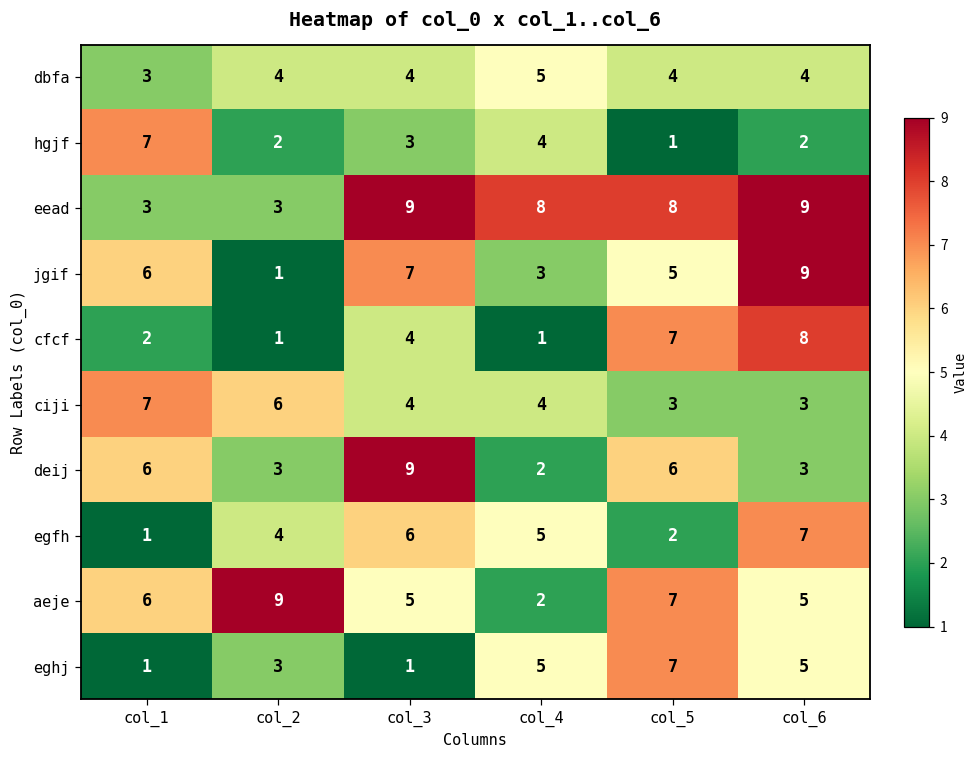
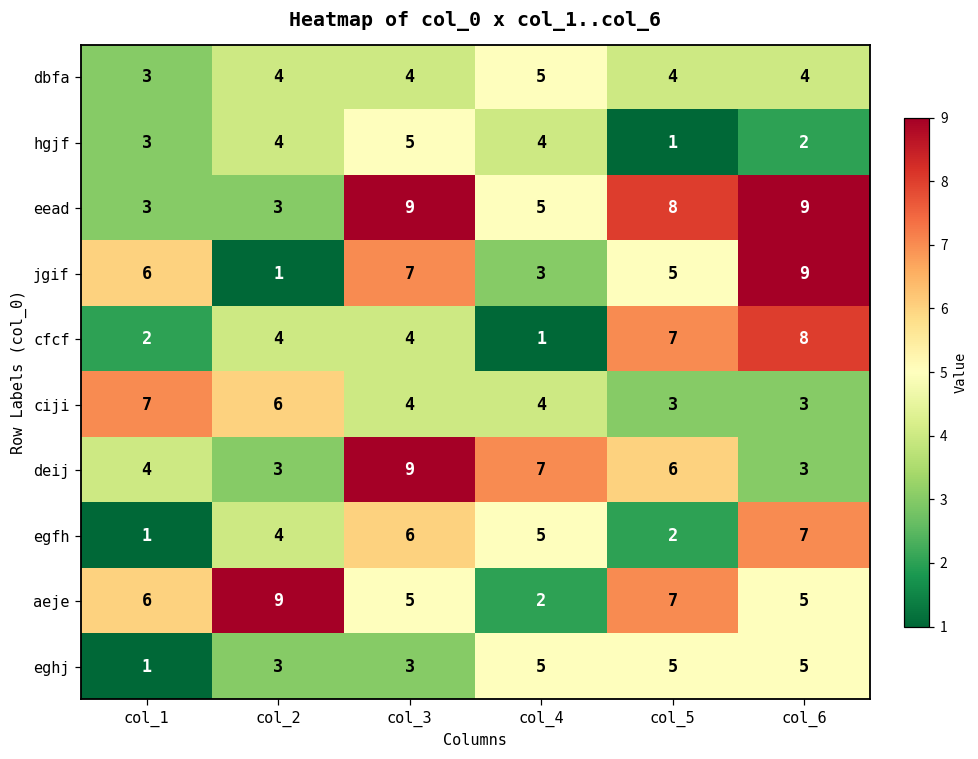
  {
    "dbfa": {
      "col_1": 3,
      "col_2": 4,
      "col_3": 4,
      "col_4": 5,
      "col_5": 4,
      "col_6": 4
    },
    "hgjf": {
-     "col_1": 7,
-     "col_2": 2,
-     "col_3": 3,
+     "col_1": 3,
+     "col_2": 4,
+     "col_3": 5,
      "col_4": 4,
      "col_5": 1,
      "col_6": 2
    },
    "eead": {
      "col_1": 3,
      "col_2": 3,
      "col_3": 9,
-     "col_4": 8,
+     "col_4": 5,
      "col_5": 8,
      "col_6": 9
    },
    "jgif": {
      "col_1": 6,
      "col_2": 1,
      "col_3": 7,
      "col_4": 3,
      "col_5": 5,
      "col_6": 9
    },
    "cfcf": {
      "col_1": 2,
-     "col_2": 1,
+     "col_2": 4,
      "col_3": 4,
      "col_4": 1,
      "col_5": 7,
      "col_6": 8
    },
    "ciji": {
      "col_1": 7,
      "col_2": 6,
      "col_3": 4,
      "col_4": 4,
      "col_5": 3,
      "col_6": 3
    },
    "deij": {
-     "col_1": 6,
+     "col_1": 4,
      "col_2": 3,
      "col_3": 9,
-     "col_4": 2,
+     "col_4": 7,
      "col_5": 6,
      "col_6": 3
    },
    "egfh": {
      "col_1": 1,
      "col_2": 4,
      "col_3": 6,
      "col_4": 5,
      "col_5": 2,
      "col_6": 7
    },
    "aeje": {
      "col_1": 6,
      "col_2": 9,
      "col_3": 5,
      "col_4": 2,
      "col_5": 7,
      "col_6": 5
    },
    "eghj": {
      "col_1": 1,
      "col_2": 3,
-     "col_3": 1,
+     "col_3": 3,
      "col_4": 5,
-     "col_5": 7,
+     "col_5": 5,
      "col_6": 5
    }
  }
